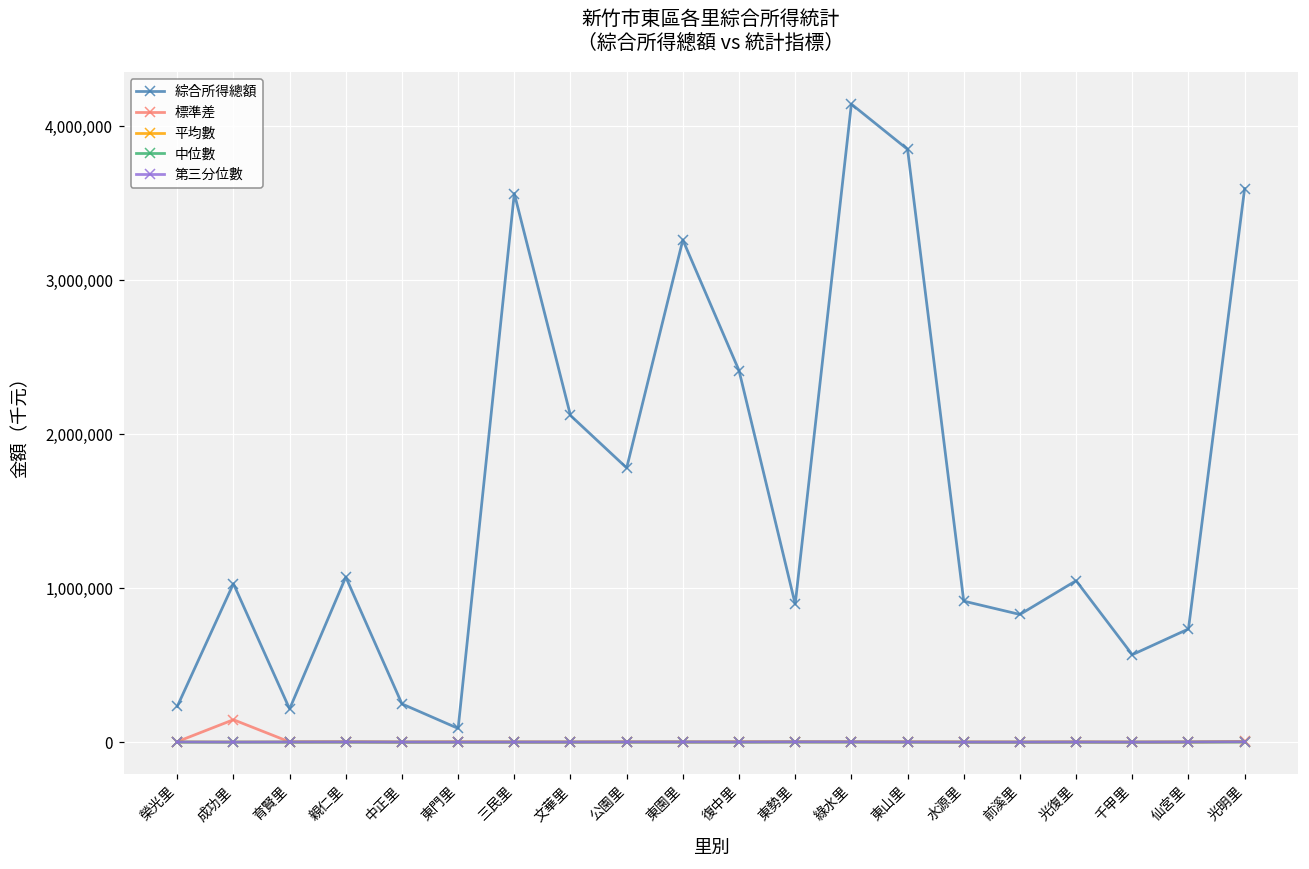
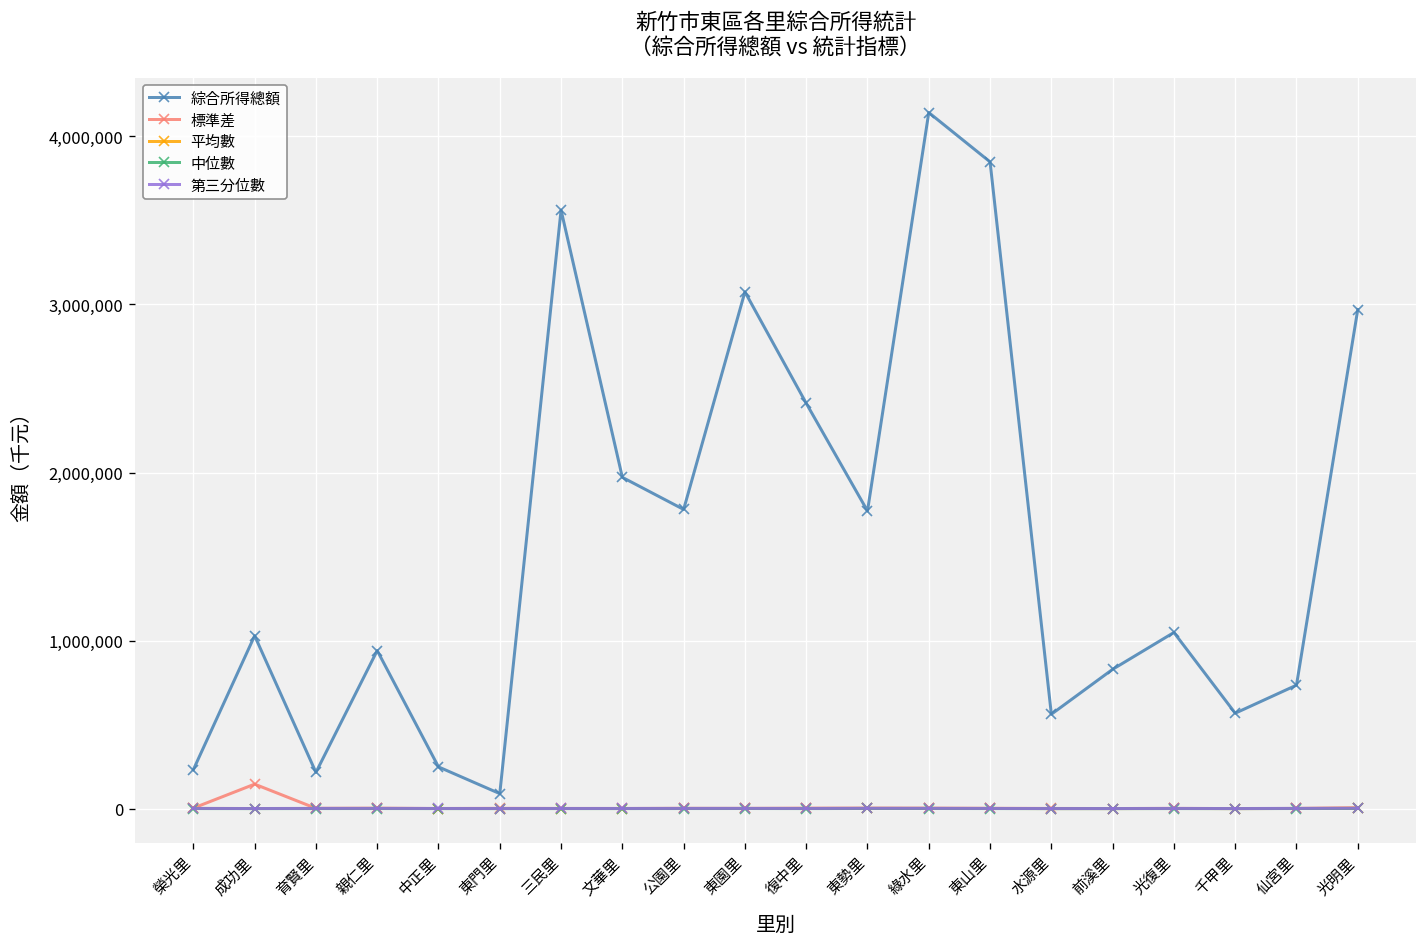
  {
    "綜合所得總額": {
      "榮光里": "230,000",
      "成功里": "1,030,000",
      "育賢里": "220,000",
-     "親仁里": "1,070,000",
+     "親仁里": "940,000",
      "中正里": "250,000",
      "東門里": "90,000",
      "三民里": "3,560,000",
-     "文華里": "2,120,000",
+     "文華里": "1,970,000",
      "公園里": "1,780,000",
-     "東園里": "3,260,000",
+     "東園里": "3,080,000",
      "復中里": "2,410,000",
-     "東勢里": "900,000",
+     "東勢里": "1,770,000",
      "綠水里": "4,140,000",
      "東山里": "3,850,000",
-     "水源里": "920,000",
+     "水源里": "560,000",
      "前溪里": "830,000",
      "光復里": "1,050,000",
      "千甲里": "570,000",
      "仙宮里": "740,000",
-     "光明里": "3,590,000"
+     "光明里": "2,970,000"
    },
    "標準差": {
      "成功里": "150,000"
    }
  }
